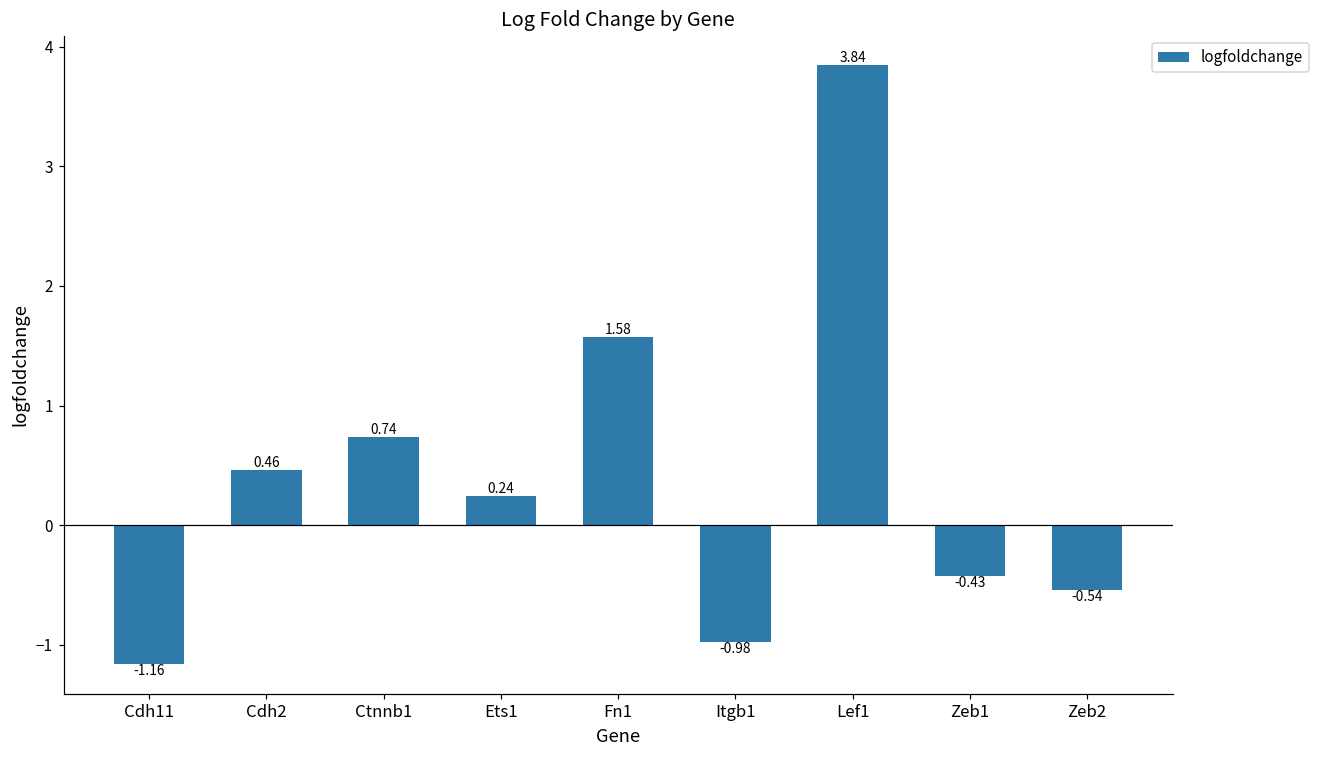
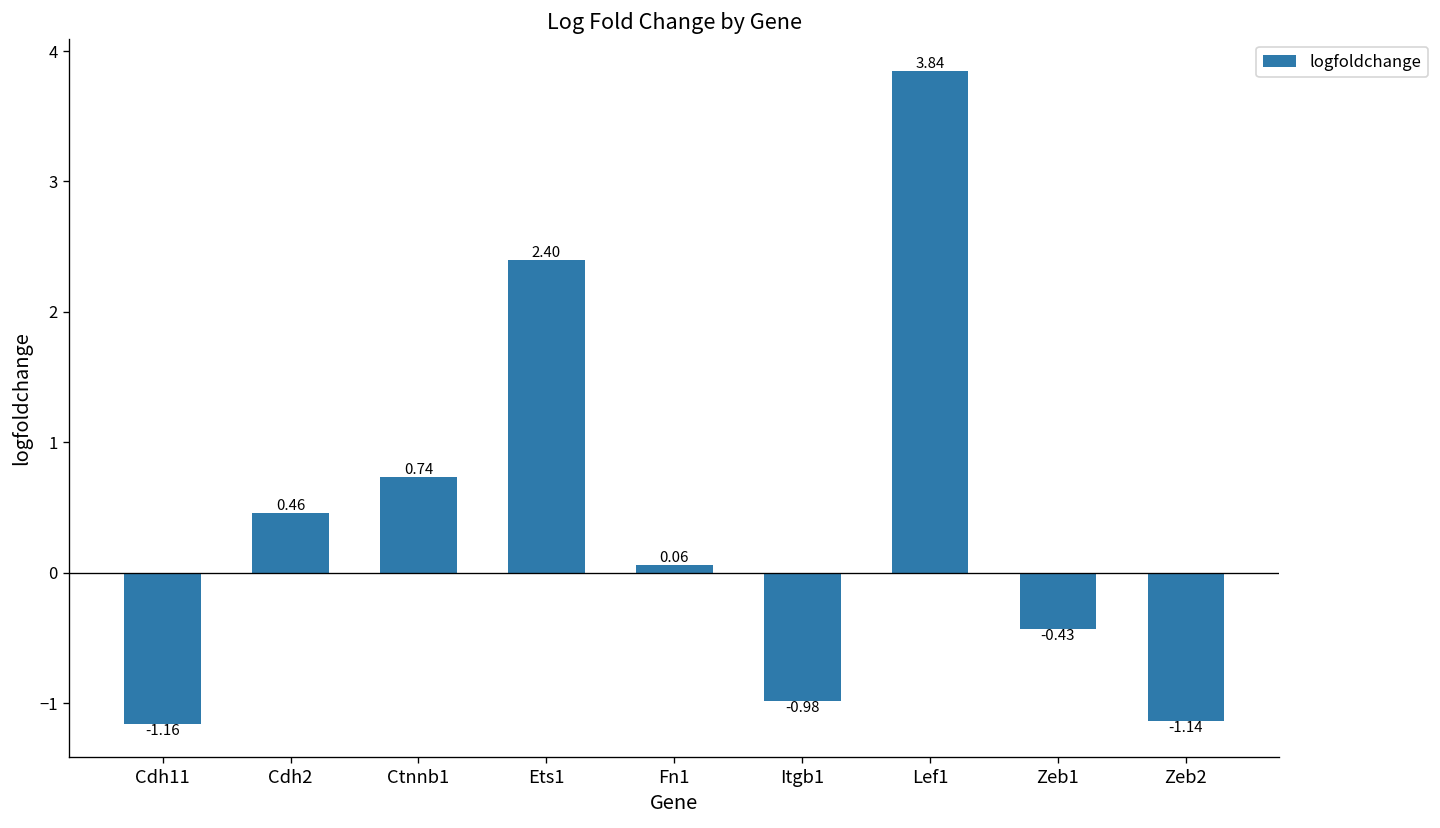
  {
    "Cdh11": -1.16,
    "Cdh2": 0.46,
    "Ctnnb1": 0.74,
-   "Ets1": 0.24,
-   "Fn1": 1.58,
+   "Ets1": 2.40,
+   "Fn1": 0.06,
    "Itgb1": -0.98,
    "Lef1": 3.84,
    "Zeb1": -0.43,
-   "Zeb2": -0.54
+   "Zeb2": -1.14
  }
